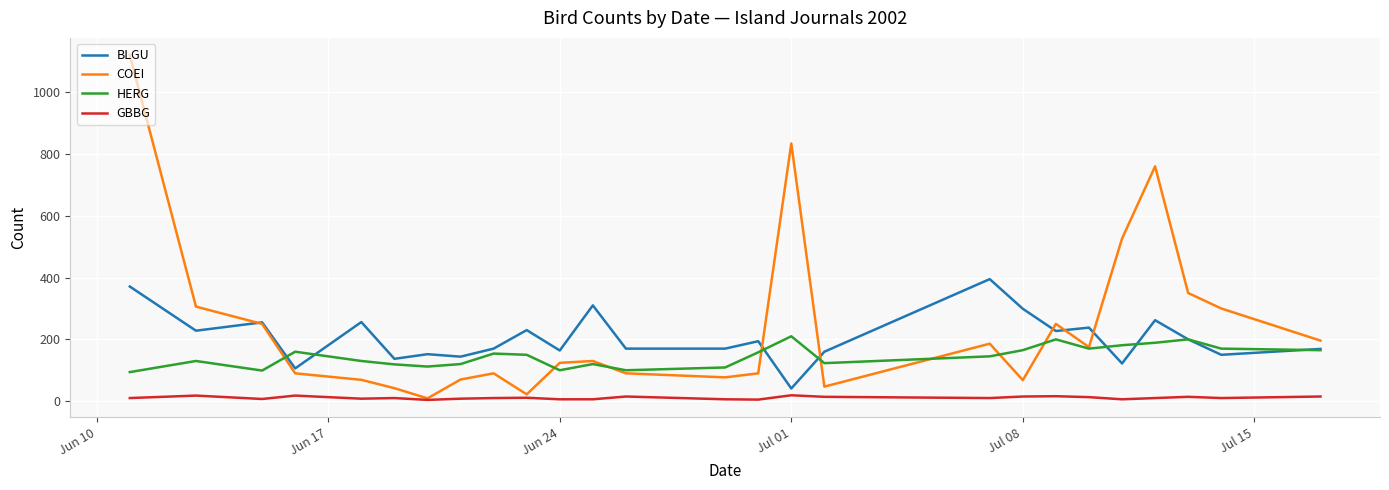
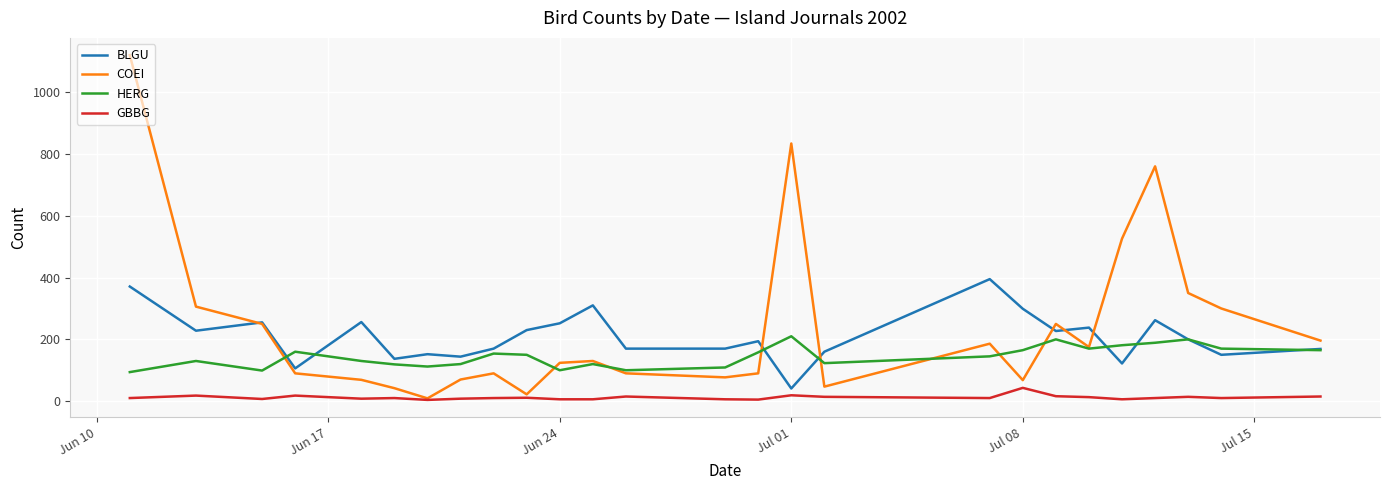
  {
    "BLGU": {
-     "Jun 24": 160,
+     "Jun 24": 250,
      "Jul 01": 40,
      "Jul 08": 300
    },
    "COEI": {
      "Jun 24": 120,
      "Jul 01": 830,
      "Jul 08": 70
    },
    "HERG": {
      "Jun 24": 100,
      "Jul 01": 210,
      "Jul 08": 170
    },
    "GBBG": {
      "Jun 24": 10,
      "Jul 01": 20,
-     "Jul 08": 20
+     "Jul 08": 40
    }
  }
